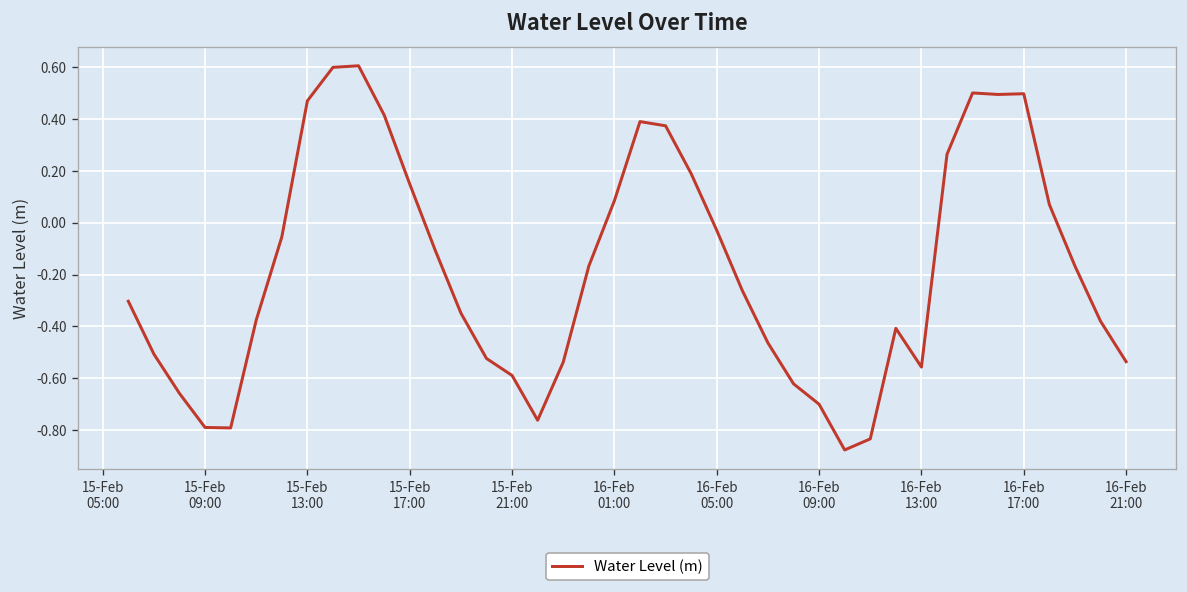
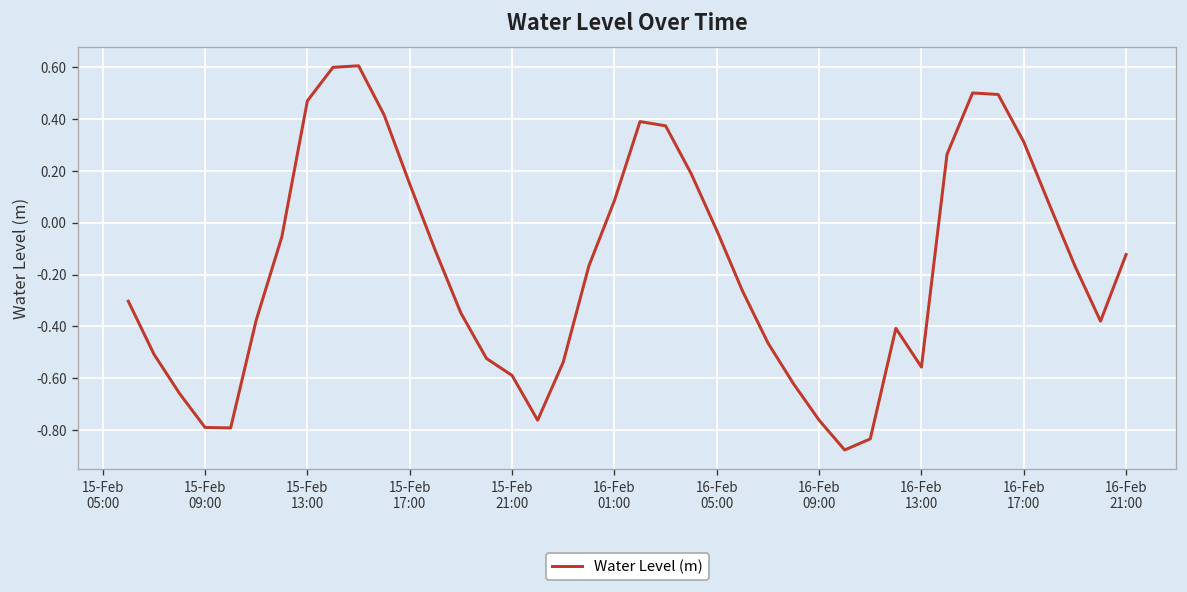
  {
    "15-Feb 09:00": -0.79,
    "15-Feb 13:00": 0.47,
    "15-Feb 17:00": 0.15,
    "15-Feb 21:00": -0.59,
    "16-Feb 01:00": 0.09,
    "16-Feb 05:00": -0.03,
-   "16-Feb 09:00": -0.70,
+   "16-Feb 09:00": -0.76,
    "16-Feb 13:00": -0.56,
-   "16-Feb 17:00": 0.50,
-   "16-Feb 21:00": -0.54
+   "16-Feb 17:00": 0.31,
+   "16-Feb 21:00": -0.12
  }
